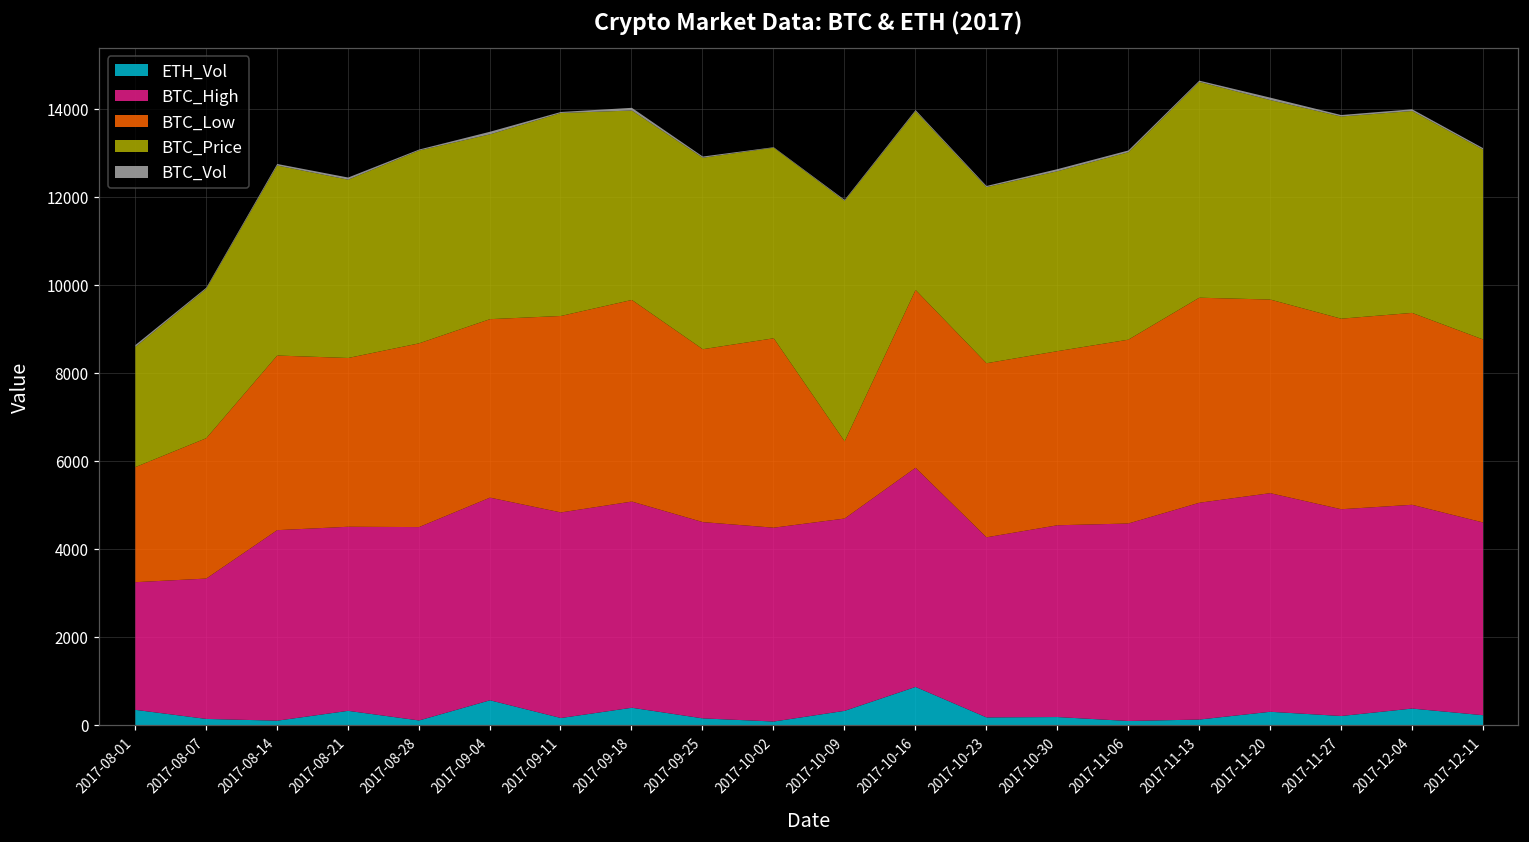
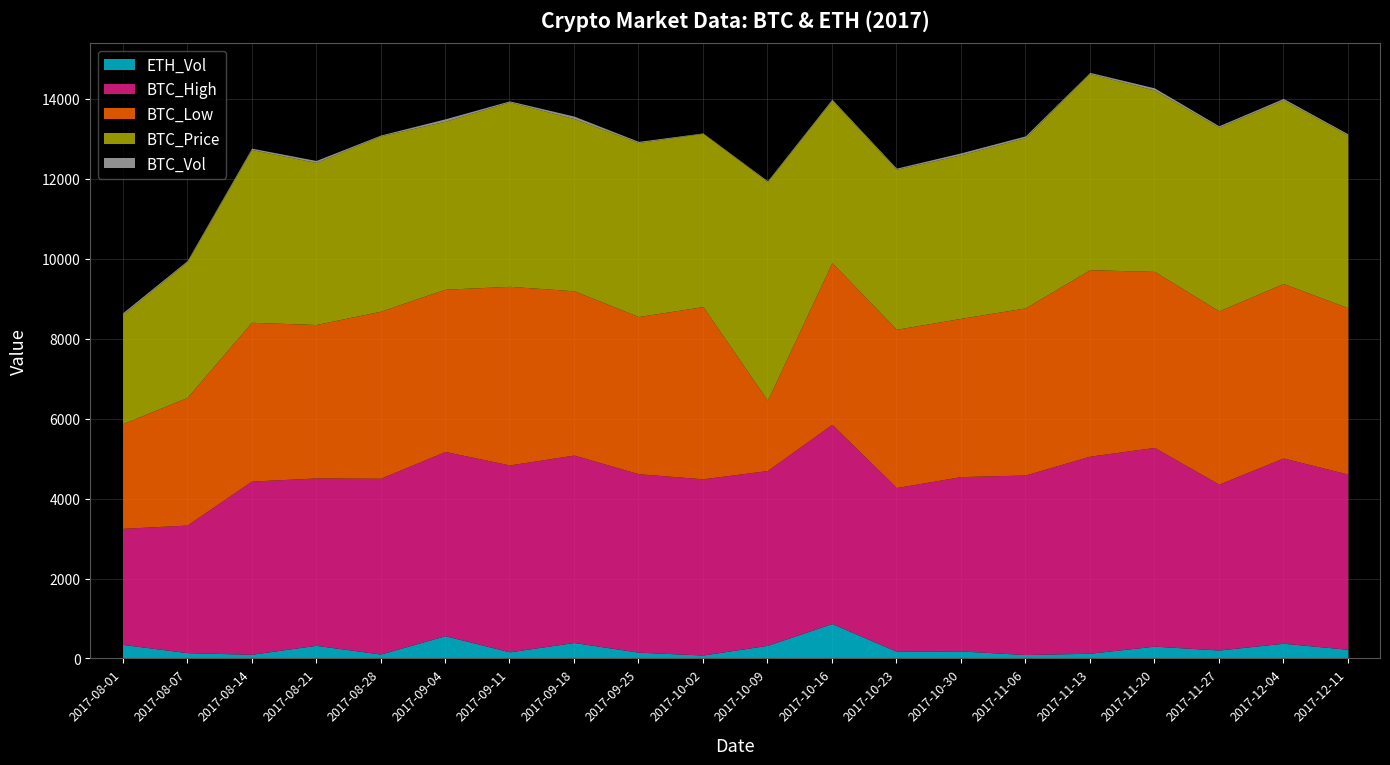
  {
    "ETH_Vol": {
      "2017-08-01": 400,
      "2017-08-07": 100,
      "2017-08-14": 100,
      "2017-08-21": 300,
      "2017-08-28": 100,
      "2017-09-04": 600,
      "2017-09-11": 200,
      "2017-09-18": 400,
      "2017-09-25": 200,
      "2017-10-02": 100,
      "2017-10-09": 300,
      "2017-10-16": 900,
      "2017-10-23": 200,
      "2017-10-30": 200,
      "2017-11-06": 100,
      "2017-11-13": 100,
      "2017-11-20": 300,
      "2017-11-27": 200,
      "2017-12-04": 400,
      "2017-12-11": 200
    },
    "BTC_High": {
      "2017-08-01": 2900,
      "2017-08-07": 3200,
      "2017-08-14": 4300,
      "2017-08-21": 4200,
      "2017-08-28": 4400,
      "2017-09-04": 4600,
      "2017-09-11": 4700,
      "2017-09-18": 4700,
      "2017-09-25": 4500,
      "2017-10-02": 4400,
      "2017-10-09": 4400,
      "2017-10-16": 5000,
      "2017-10-23": 4100,
      "2017-10-30": 4400,
      "2017-11-06": 4500,
      "2017-11-13": 4900,
      "2017-11-20": 5000,
-     "2017-11-27": 4700,
+     "2017-11-27": 4100,
      "2017-12-04": 4600,
      "2017-12-11": 4400
    },
    "BTC_Low": {
      "2017-08-01": 2600,
      "2017-08-07": 3200,
      "2017-08-14": 4000,
      "2017-08-21": 3800,
      "2017-08-28": 4200,
      "2017-09-04": 4100,
      "2017-09-11": 4500,
-     "2017-09-18": 4600,
+     "2017-09-18": 4100,
      "2017-09-25": 3900,
      "2017-10-02": 4300,
      "2017-10-09": 1800,
      "2017-10-16": 4000,
      "2017-10-23": 4000,
      "2017-10-30": 4000,
      "2017-11-06": 4200,
      "2017-11-13": 4700,
      "2017-11-20": 4400,
      "2017-11-27": 4300,
      "2017-12-04": 4400,
      "2017-12-11": 4200
    }
  }
